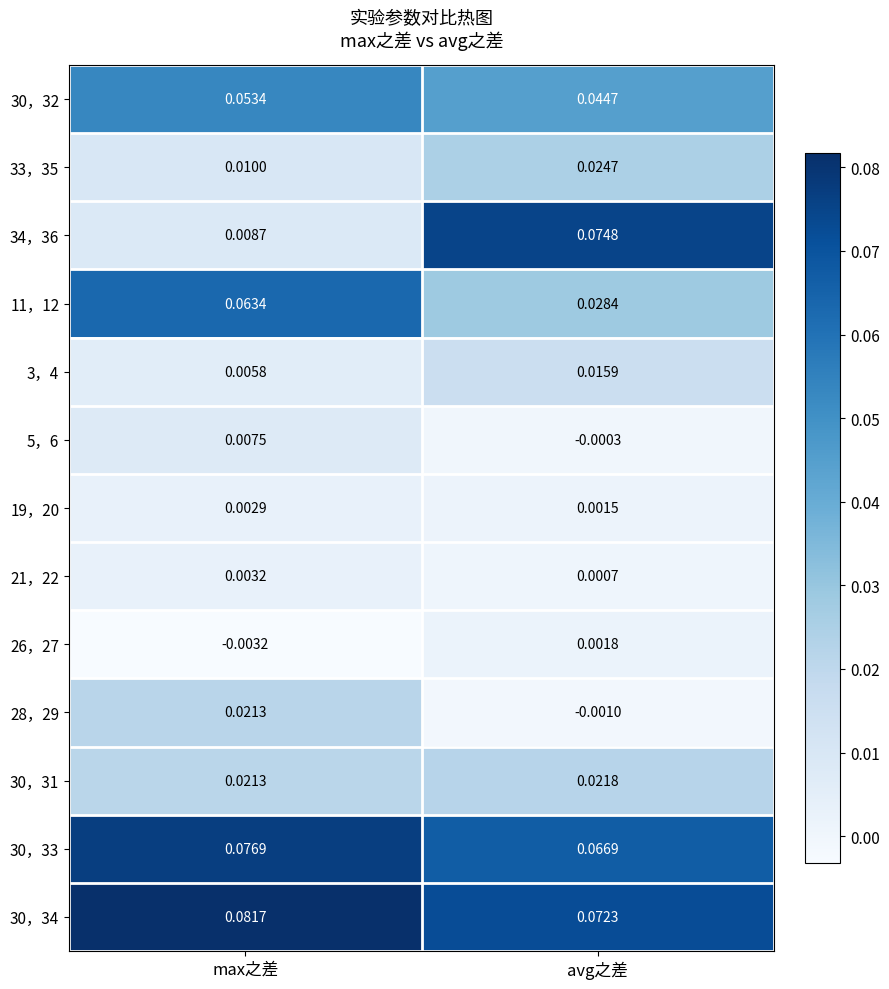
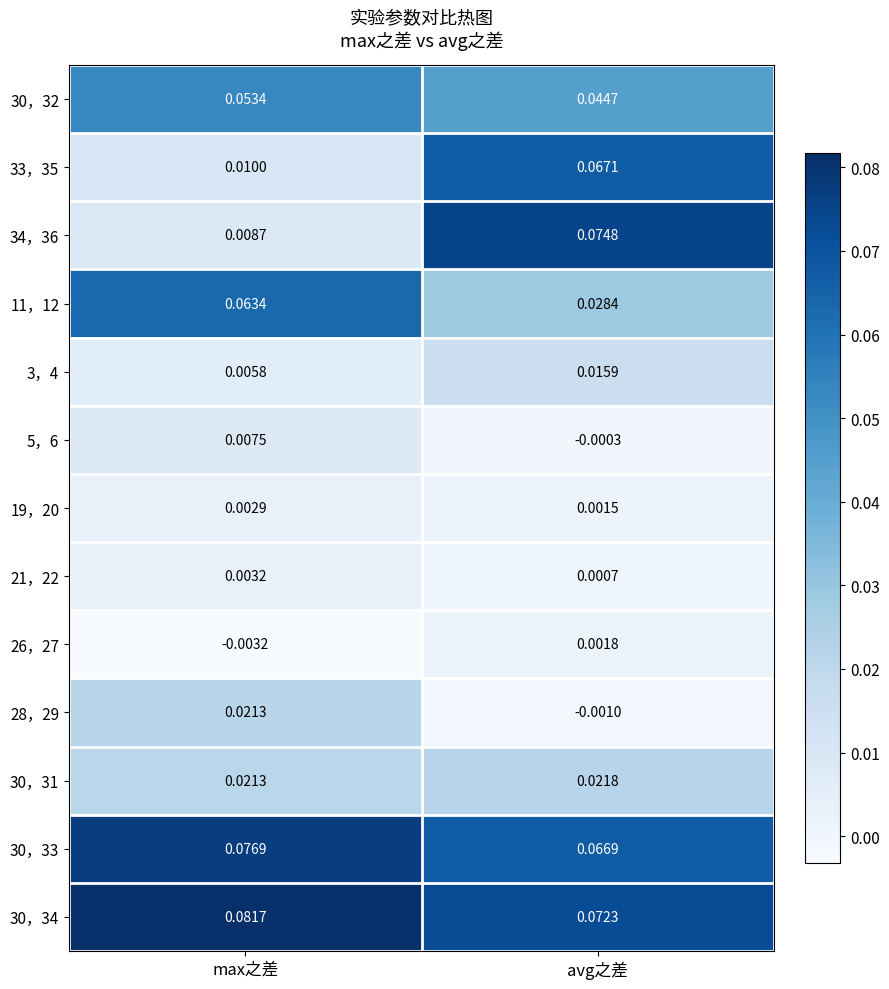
  {
    "30，32": {
      "max之差": 0.0534,
      "avg之差": 0.0447
    },
    "33，35": {
      "max之差": 0.0100,
-     "avg之差": 0.0247
+     "avg之差": 0.0671
    },
    "34，36": {
      "max之差": 0.0087,
      "avg之差": 0.0748
    },
    "11，12": {
      "max之差": 0.0634,
      "avg之差": 0.0284
    },
    "3，4": {
      "max之差": 0.0058,
      "avg之差": 0.0159
    },
    "5，6": {
      "max之差": 0.0075,
      "avg之差": -0.0003
    },
    "19，20": {
      "max之差": 0.0029,
      "avg之差": 0.0015
    },
    "21，22": {
      "max之差": 0.0032,
      "avg之差": 0.0007
    },
    "26，27": {
      "max之差": -0.0032,
      "avg之差": 0.0018
    },
    "28，29": {
      "max之差": 0.0213,
      "avg之差": -0.0010
    },
    "30，31": {
      "max之差": 0.0213,
      "avg之差": 0.0218
    },
    "30，33": {
      "max之差": 0.0769,
      "avg之差": 0.0669
    },
    "30，34": {
      "max之差": 0.0817,
      "avg之差": 0.0723
    }
  }
